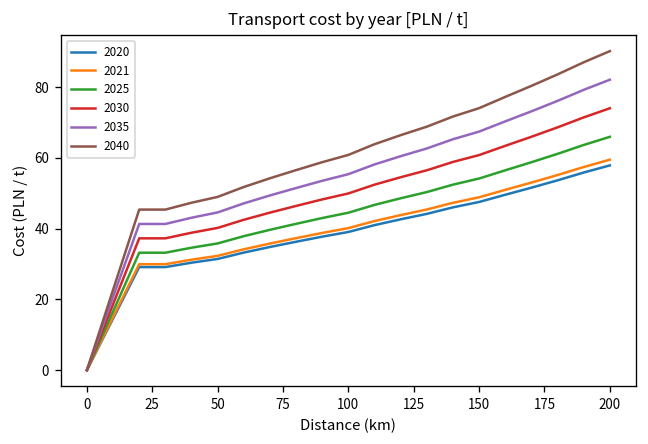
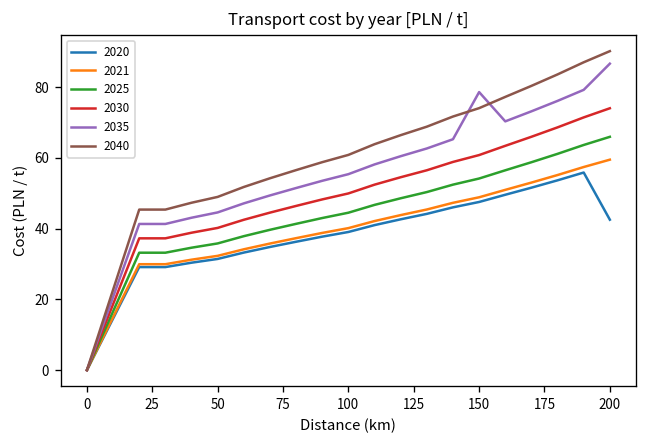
  {
    "2020": {
      "50": 31,
      "100": 39,
      "150": 48,
-     "200": 58
+     "200": 43
    },
    "2021": {
      "50": 32,
      "100": 40,
      "150": 49,
      "200": 59
    },
    "2025": {
      "50": 36,
      "100": 44,
      "150": 54,
      "200": 66
    },
    "2030": {
      "50": 40,
      "100": 50,
      "150": 61,
      "200": 74
    },
    "2035": {
      "50": 45,
      "100": 55,
-     "150": 67,
-     "200": 82
+     "150": 79,
+     "200": 87
    },
    "2040": {
      "50": 49,
      "100": 61,
      "150": 74,
      "200": 90
    }
  }
